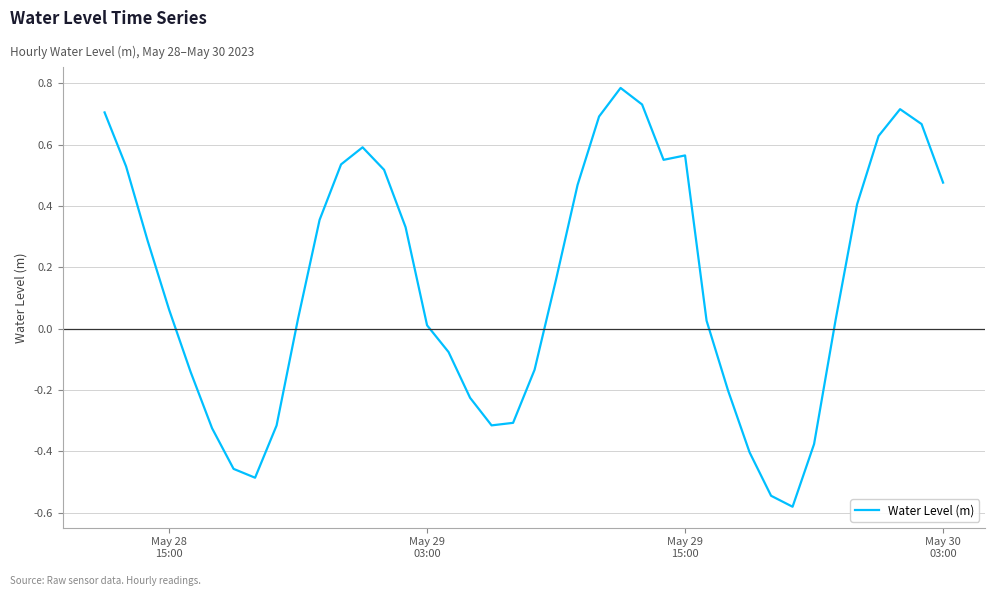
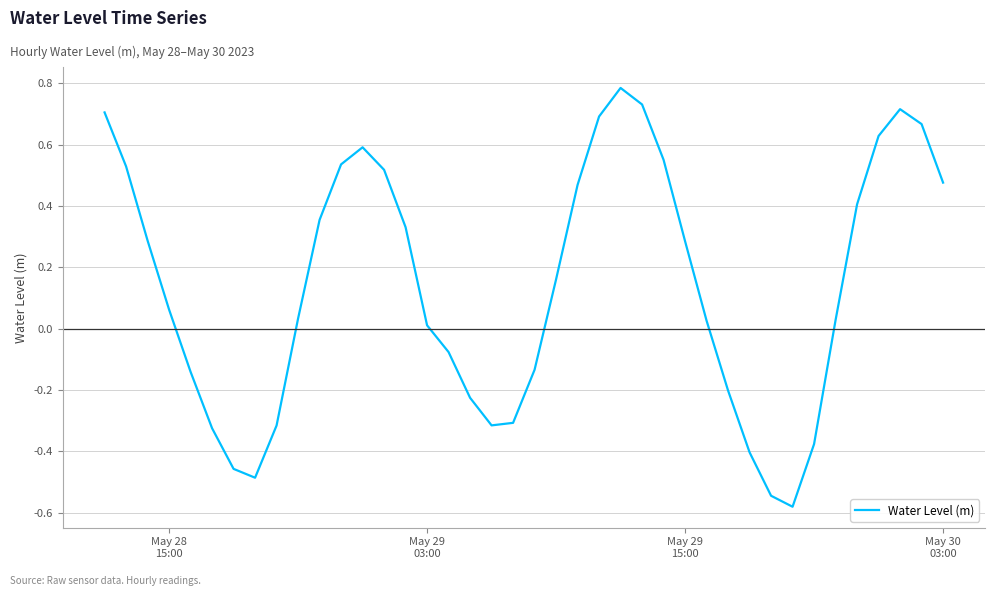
  {
    "May 28 15:00": 0.06,
    "May 29 03:00": 0.01,
-   "May 29 15:00": 0.57,
+   "May 29 15:00": 0.29,
    "May 30 03:00": 0.48
  }
